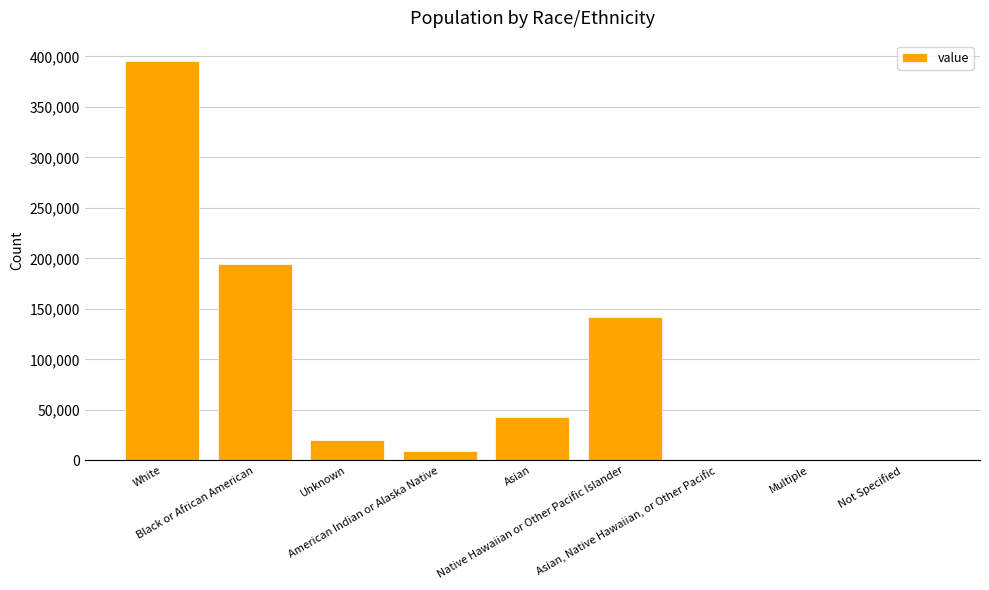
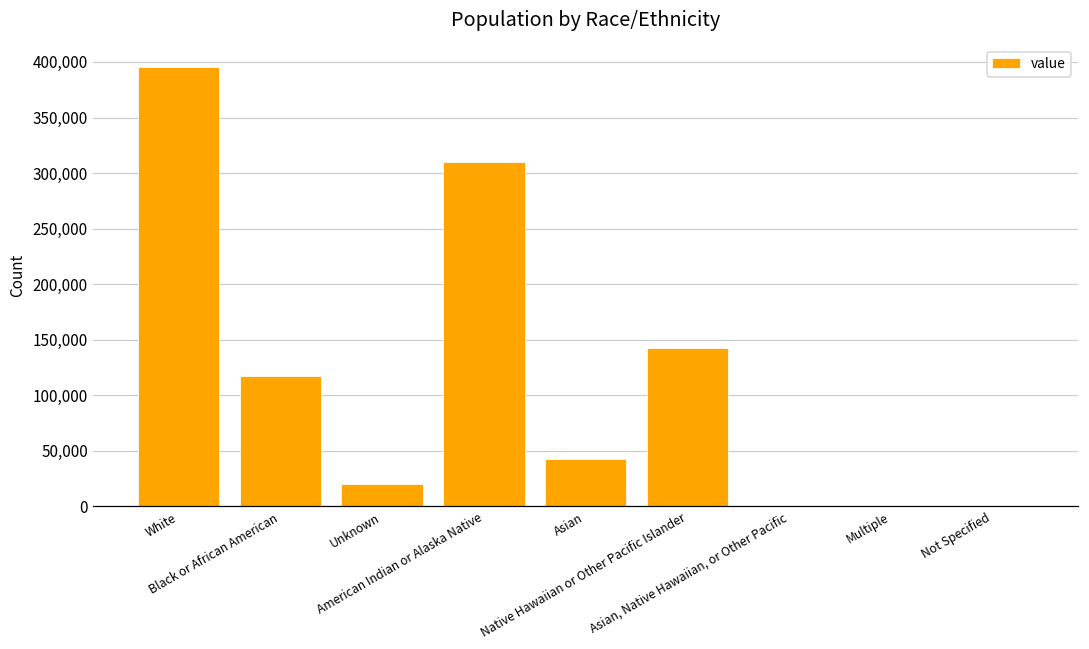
  {
    "White": "396,000",
-   "Black or African American": "195,000",
+   "Black or African American": "118,000",
    "Unknown": "21,000",
-   "American Indian or Alaska Native": "9,000",
+   "American Indian or Alaska Native": "310,000",
    "Asian": "43,000",
    "Native Hawaiian or Other Pacific Islander": "142,000",
    "Asian, Native Hawaiian, or Other Pacific": "0",
    "Multiple": "0",
    "Not Specified": "0"
  }
